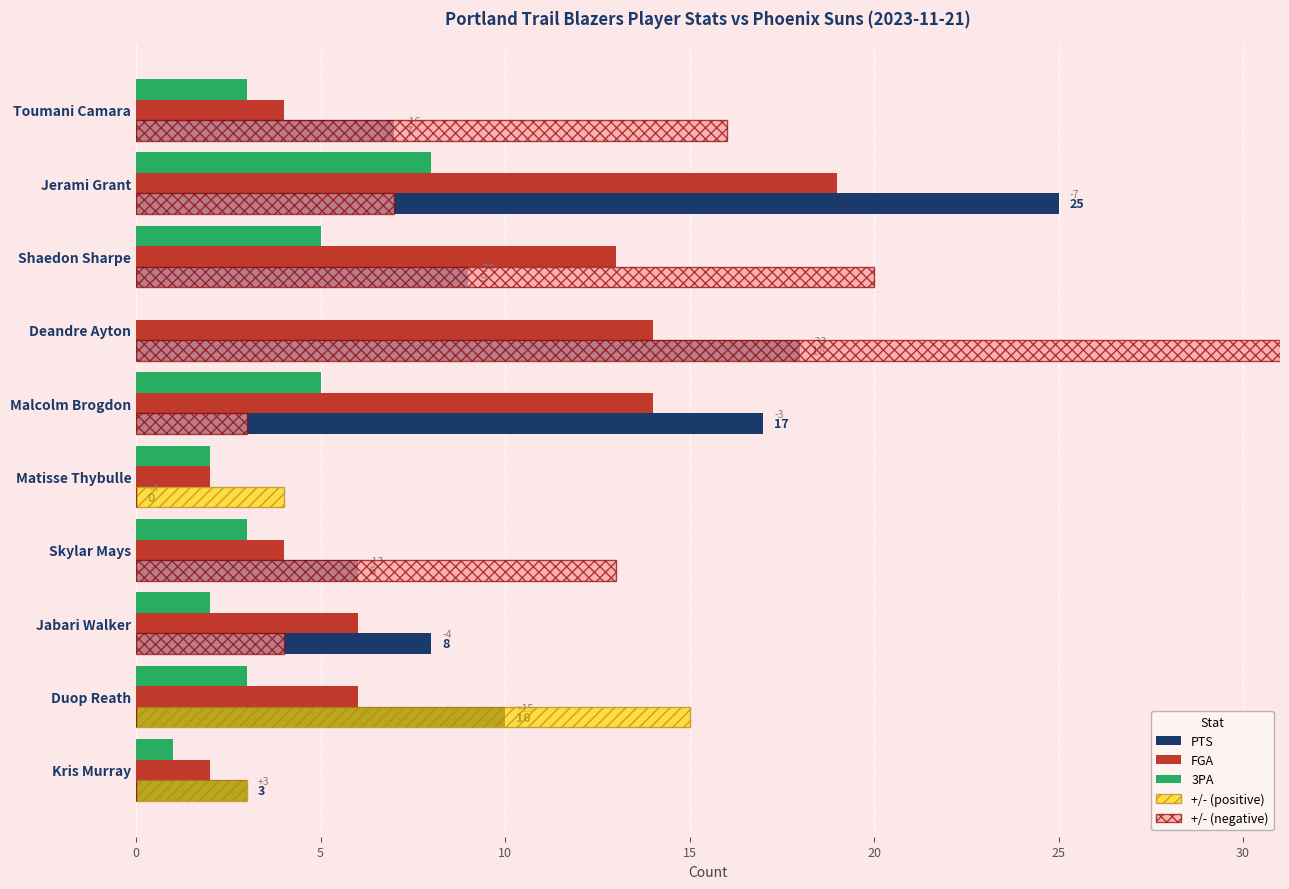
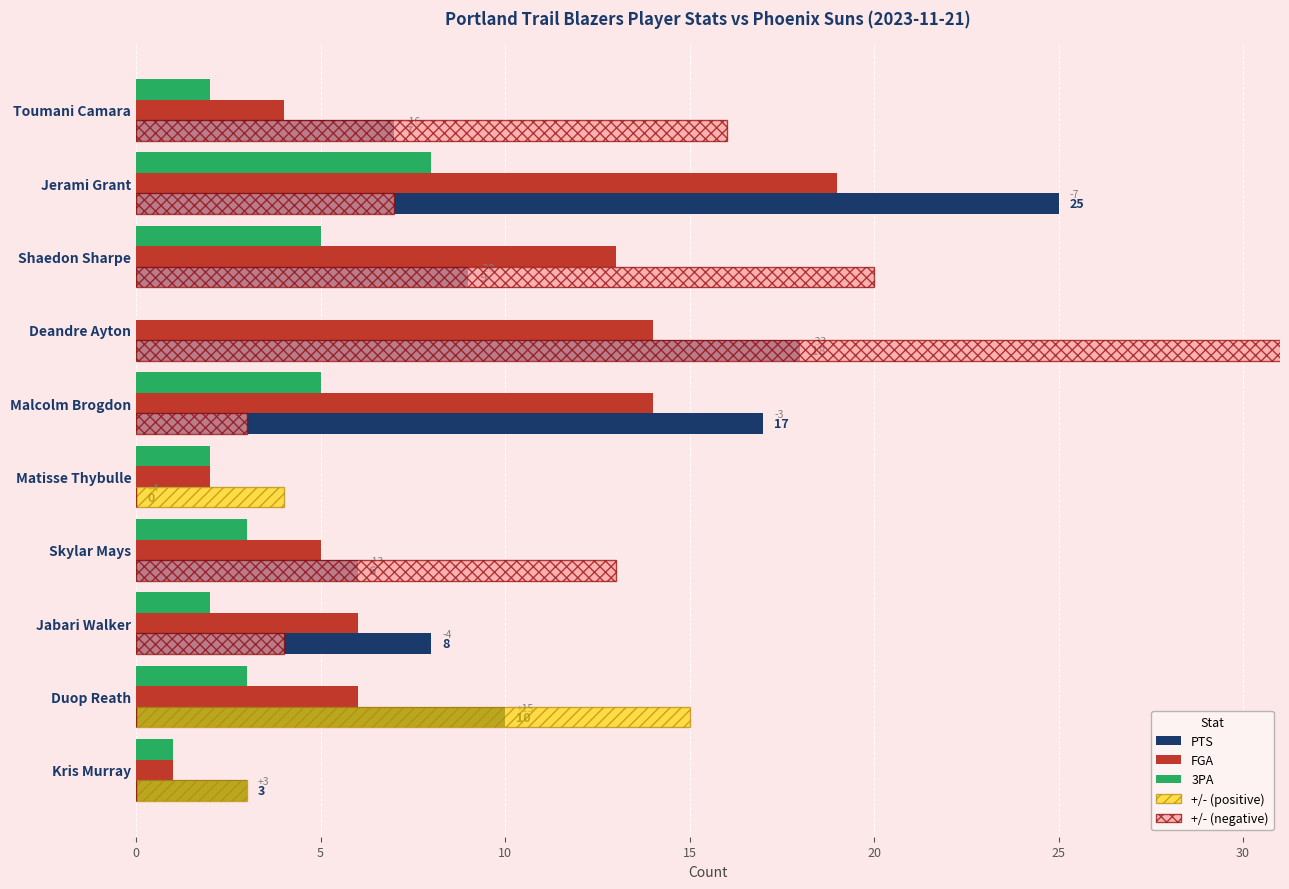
  {
    "PTS": {
      "Jerami Grant": "25",
      "Malcolm Brogdon": "17",
      "Kris Murray": "3"
    },
    "FGA": {
      "Toumani Camara": "4",
      "Jerami Grant": "19",
      "Shaedon Sharpe": "13",
      "Deandre Ayton": "14",
      "Malcolm Brogdon": "14",
      "Matisse Thybulle": "2",
-     "Skylar Mays": "4",
+     "Skylar Mays": "5",
      "Jabari Walker": "6",
      "Duop Reath": "6",
-     "Kris Murray": "2"
+     "Kris Murray": "1"
    },
    "3PA": {
-     "Toumani Camara": "3",
+     "Toumani Camara": "2",
      "Jerami Grant": "8",
      "Shaedon Sharpe": "5",
      "Deandre Ayton": "0",
      "Malcolm Brogdon": "5",
      "Matisse Thybulle": "2",
      "Skylar Mays": "3",
      "Jabari Walker": "2",
      "Duop Reath": "3",
      "Kris Murray": "1"
    },
    "+/- (positive)": {
      "Matisse Thybulle": "+4",
      "Kris Murray": "3"
    },
    "+/- (negative)": {
      "Duop Reath": "0",
      "Kris Murray": "0"
    }
  }
